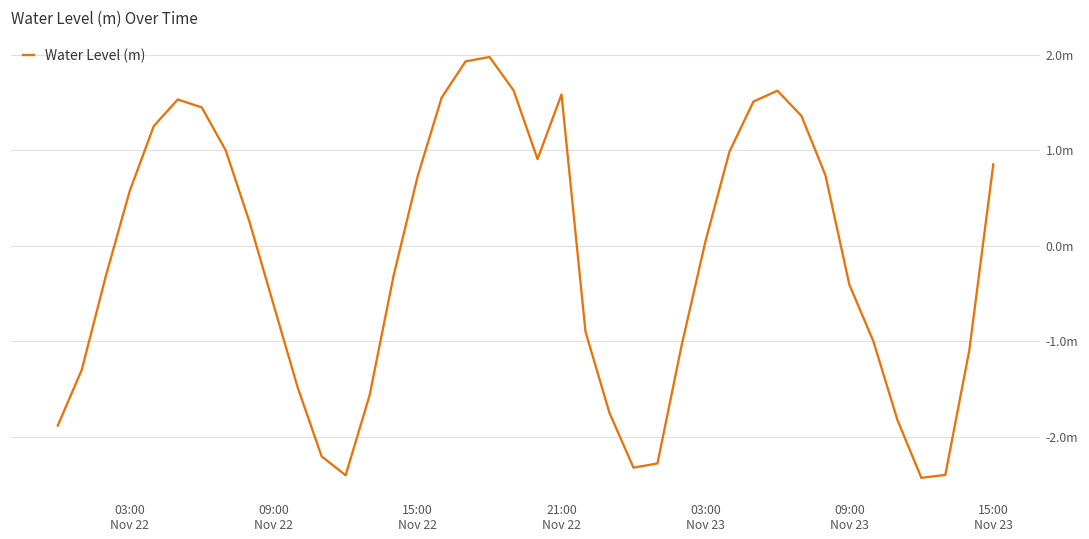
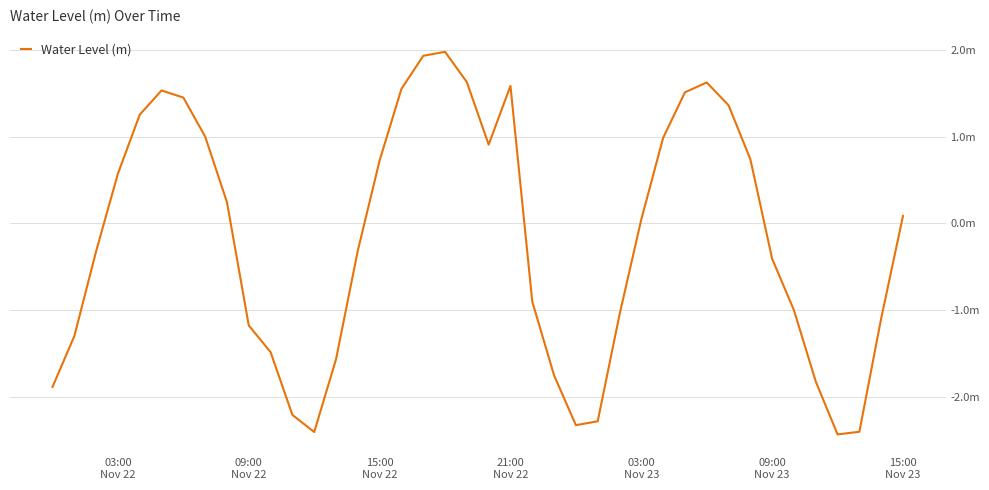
  {
    "03:00 Nov 22": "0.6m",
-   "09:00 Nov 22": "-0.6m",
+   "09:00 Nov 22": "-1.2m",
    "15:00 Nov 22": "0.7m",
    "21:00 Nov 22": "1.6m",
    "03:00 Nov 23": "0.0m",
    "09:00 Nov 23": "-0.4m",
-   "15:00 Nov 23": "0.9m"
+   "15:00 Nov 23": "0.1m"
  }
